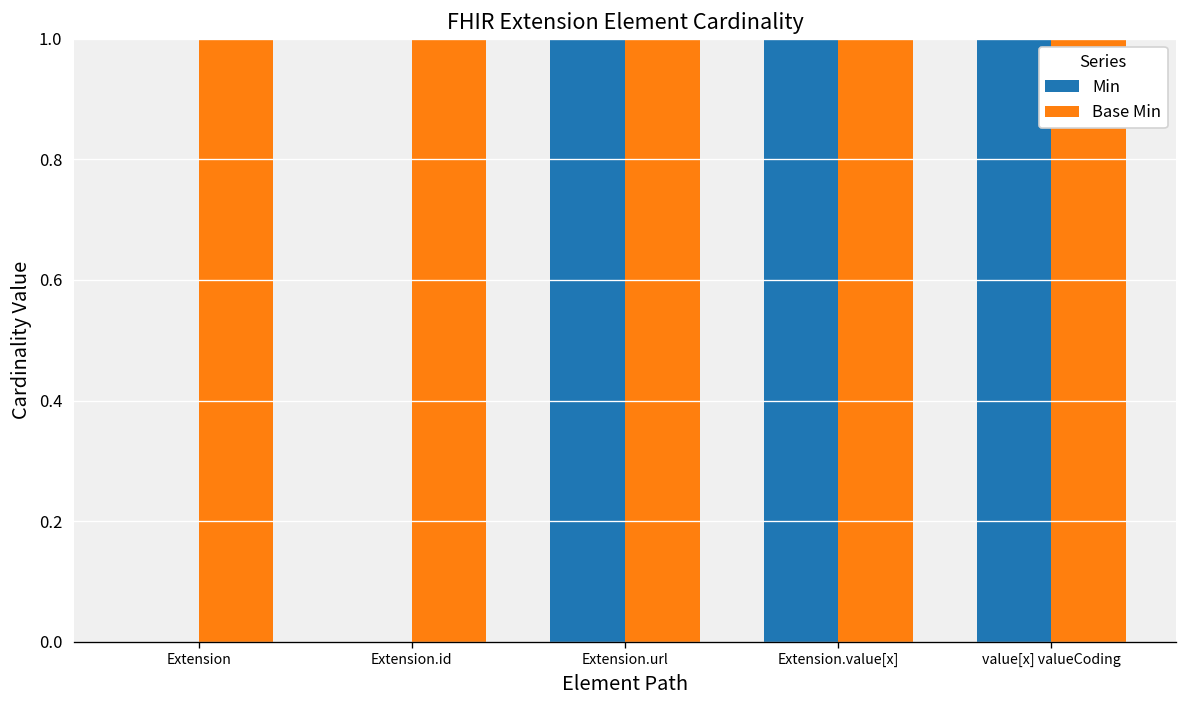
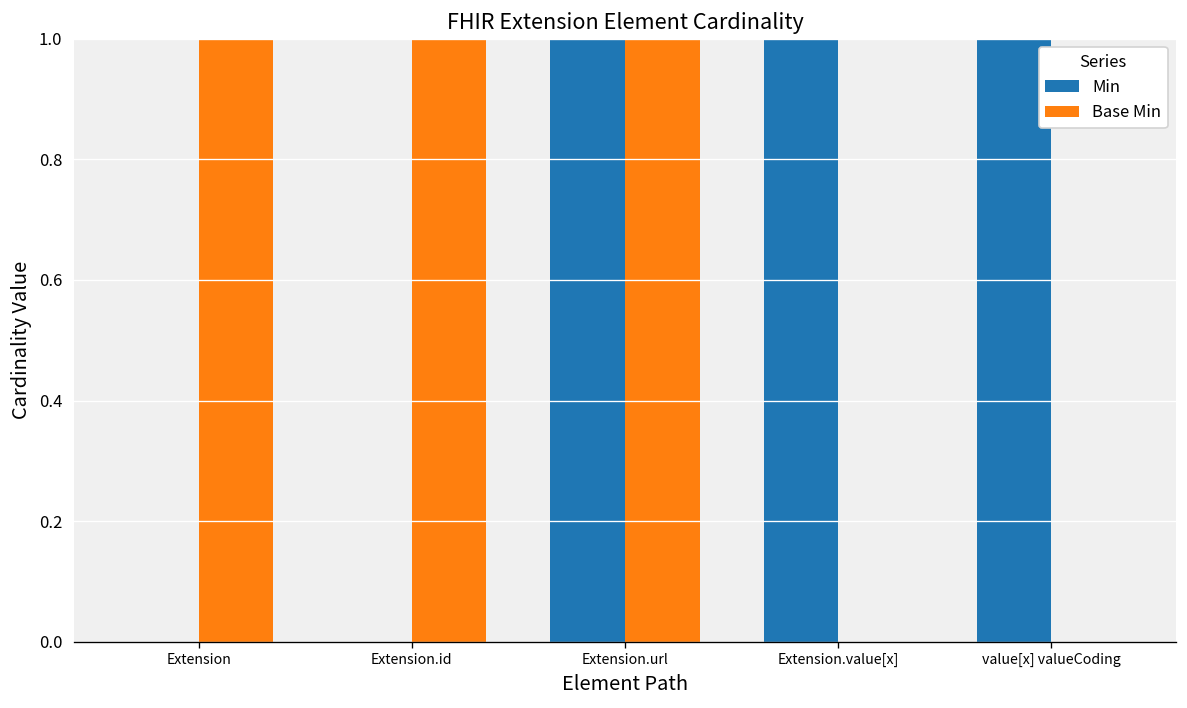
  {
    "Min": {
      "Extension": 0,
      "Extension.id": 0,
      "Extension.url": 1,
      "Extension.value[x]": 1,
      "value[x] valueCoding": 1
    },
    "Base Min": {
      "Extension": 1,
      "Extension.id": 1,
      "Extension.url": 1,
-     "Extension.value[x]": 1,
-     "value[x] valueCoding": 1
+     "Extension.value[x]": 0,
+     "value[x] valueCoding": 0
    }
  }
